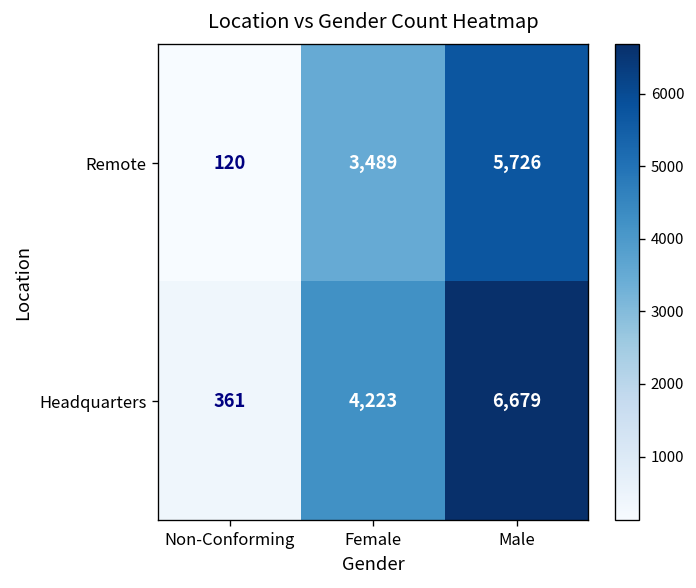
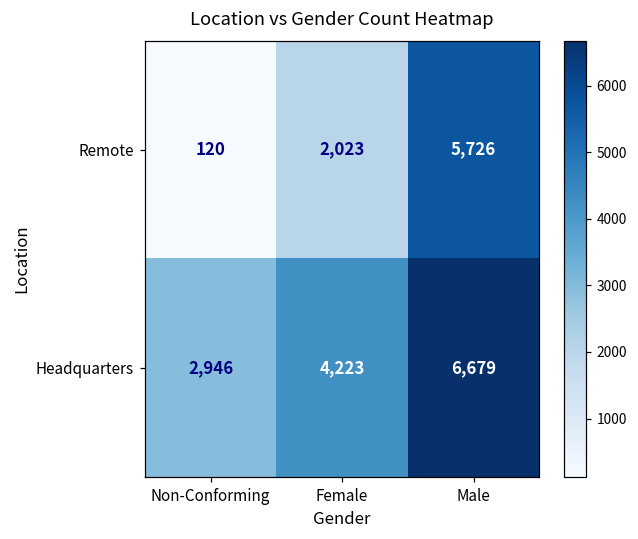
  {
    "Remote": {
      "Non-Conforming": "120",
-     "Female": "3,489",
+     "Female": "2,023",
      "Male": "5,726"
    },
    "Headquarters": {
-     "Non-Conforming": "361",
+     "Non-Conforming": "2,946",
      "Female": "4,223",
      "Male": "6,679"
    }
  }
